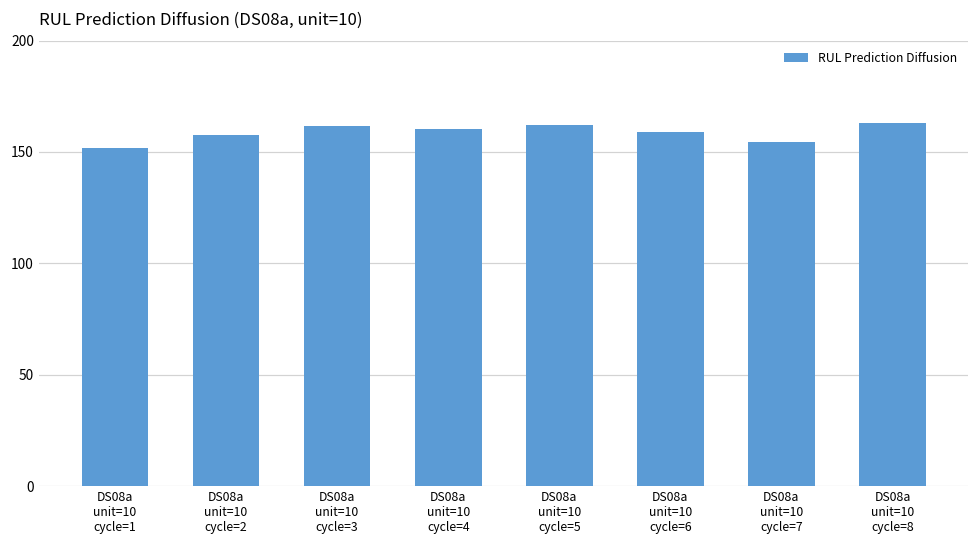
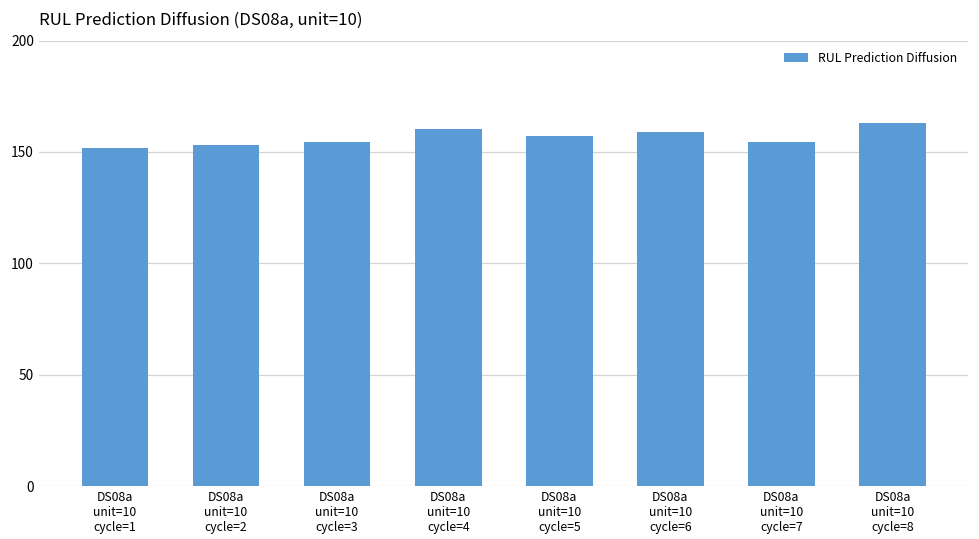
  {
    "DS08a unit=10 cycle=1": 152,
-   "DS08a unit=10 cycle=2": 158,
-   "DS08a unit=10 cycle=3": 162,
+   "DS08a unit=10 cycle=2": 153,
+   "DS08a unit=10 cycle=3": 155,
    "DS08a unit=10 cycle=4": 160,
-   "DS08a unit=10 cycle=5": 162,
+   "DS08a unit=10 cycle=5": 157,
    "DS08a unit=10 cycle=6": 159,
    "DS08a unit=10 cycle=7": 154,
    "DS08a unit=10 cycle=8": 163
  }
